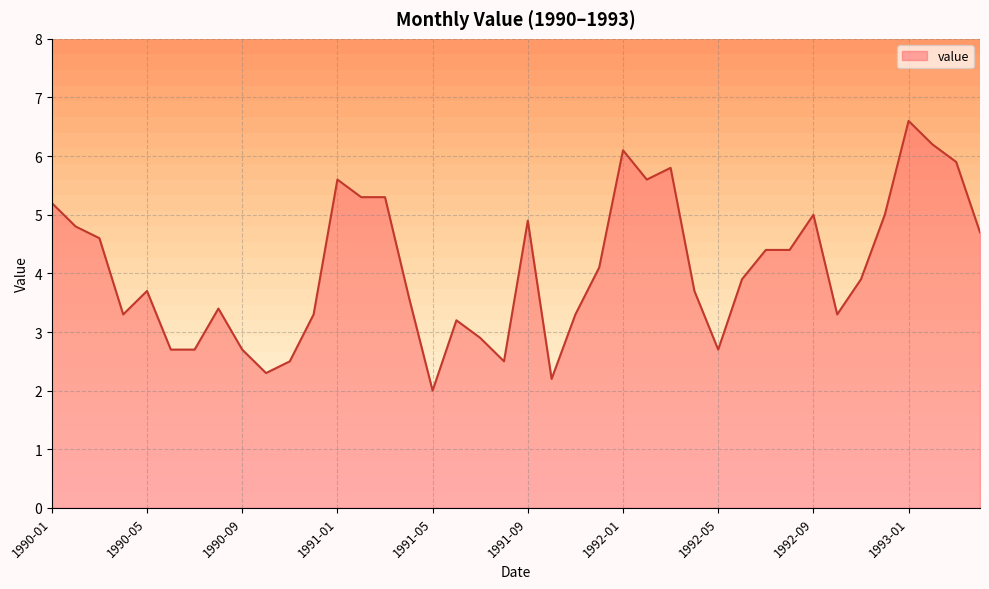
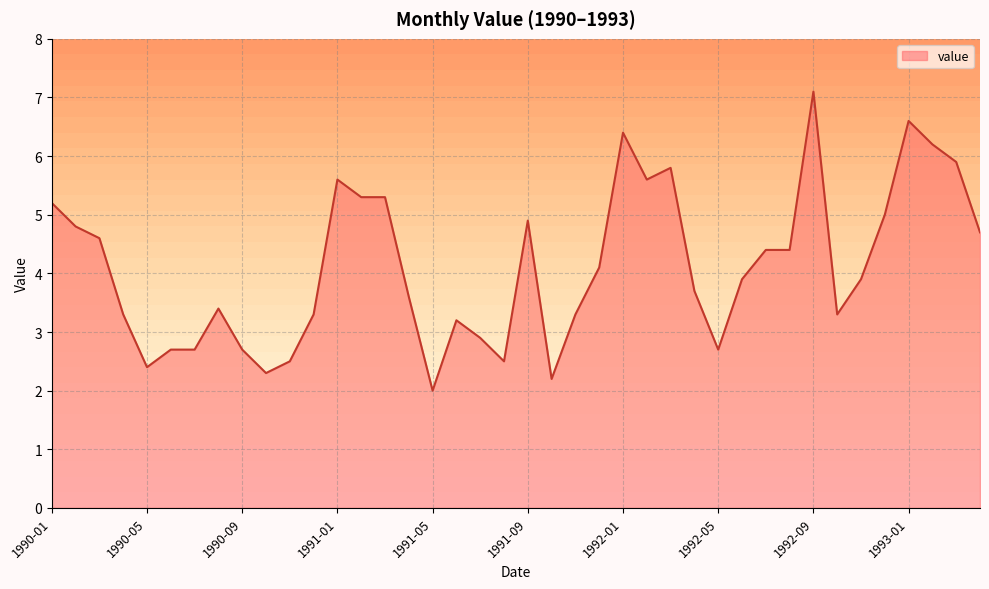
  {
    "value": {
      "1990-01": 5.2,
-     "1990-05": 3.7,
+     "1990-05": 2.4,
      "1990-09": 2.7,
      "1991-01": 5.6,
      "1991-05": 2.0,
      "1991-09": 4.9,
-     "1992-01": 6.1,
+     "1992-01": 6.4,
      "1992-05": 2.7,
-     "1992-09": 5.0,
+     "1992-09": 7.1,
      "1993-01": 6.6
    }
  }
